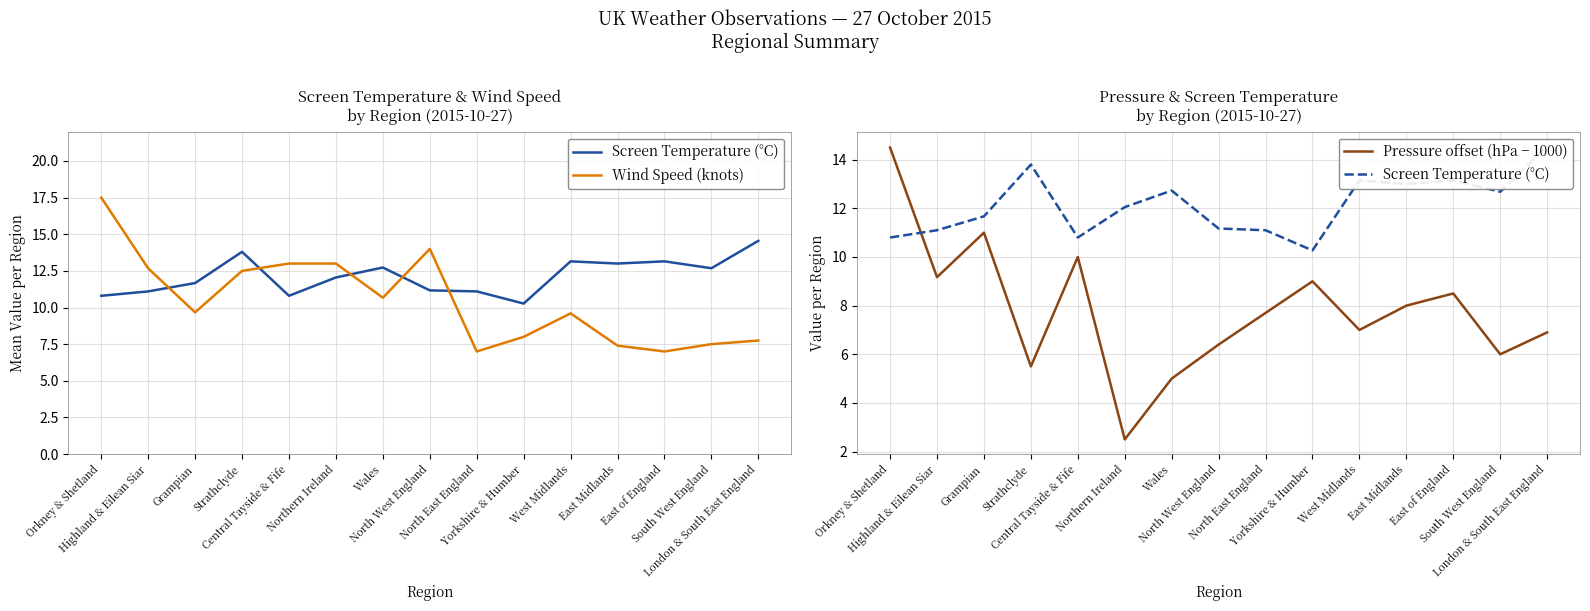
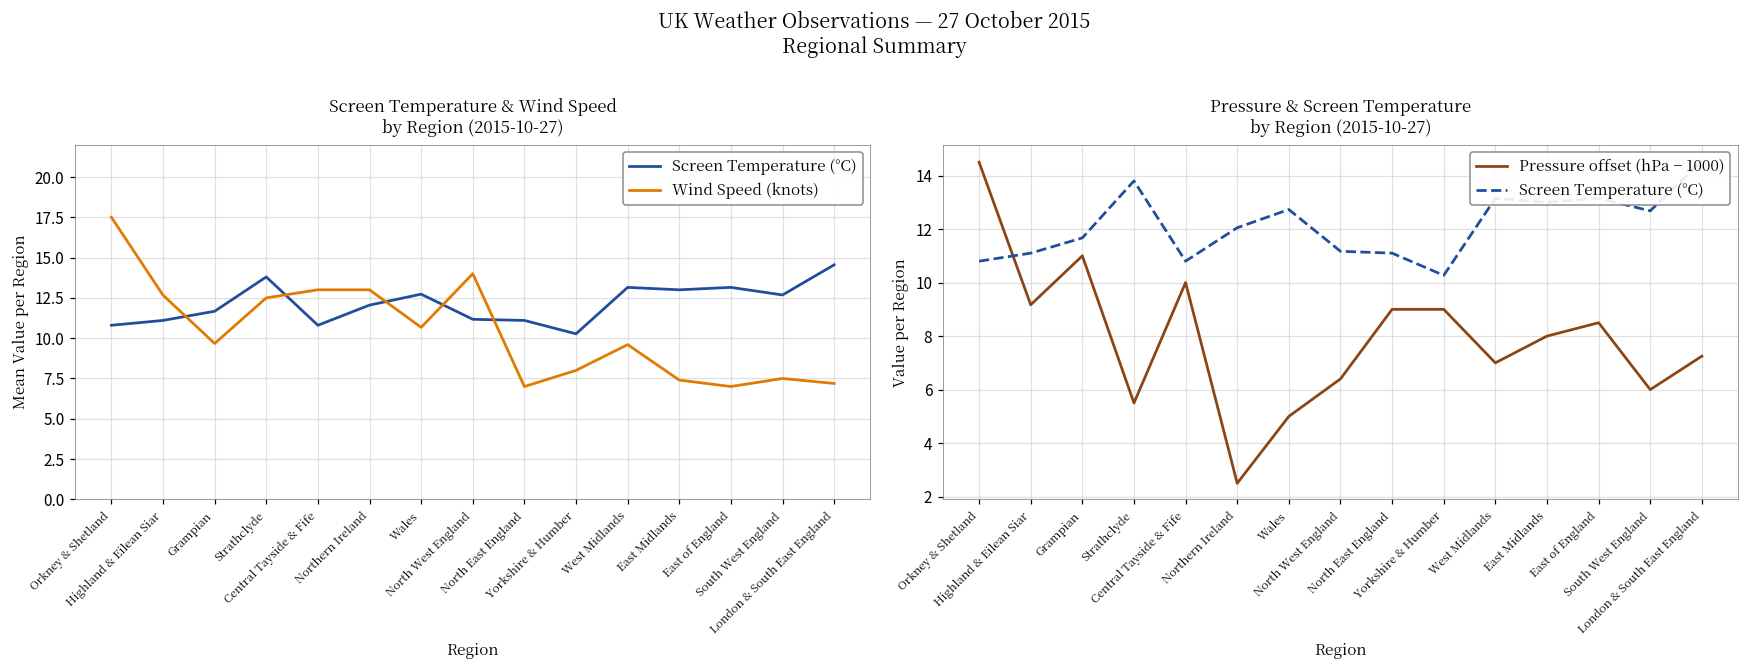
  {
    "Screen Temperature & Wind Speed by Region (2015-10-27)": {
      "Screen Temperature (°C)": {
        "Orkney & Shetland": 10.8,
        "Highland & Eilean Siar": 11.1,
        "Grampian": 11.7,
        "Strathclyde": 13.8,
        "Central Tayside & Fife": 10.8,
        "Northern Ireland": 12.1,
        "Wales": 12.7,
        "North West England": 11.2,
        "North East England": 11.1,
        "Yorkshire & Humber": 10.3,
        "West Midlands": 13.2,
        "East Midlands": 13.0,
        "East of England": 13.2,
        "South West England": 12.7,
        "London & South East England": 14.6
      },
      "Wind Speed (knots)": {
        "Orkney & Shetland": 17.5,
        "Highland & Eilean Siar": 12.7,
        "Grampian": 9.7,
        "Strathclyde": 12.5,
        "Central Tayside & Fife": 13.0,
        "Northern Ireland": 13.0,
        "Wales": 10.7,
        "North West England": 14.0,
        "North East England": 7.0,
        "Yorkshire & Humber": 8.0,
        "West Midlands": 9.6,
        "East Midlands": 7.4,
        "East of England": 7.0,
        "South West England": 7.5,
-       "London & South East England": 7.8
+       "London & South East England": 7.2
      }
    },
    "Pressure & Screen Temperature by Region (2015-10-27)": {
      "Pressure offset (hPa − 1000)": {
        "Orkney & Shetland": 14.5,
        "Highland & Eilean Siar": 9.2,
        "Grampian": 11.0,
        "Strathclyde": 5.5,
        "Central Tayside & Fife": 10.0,
        "Northern Ireland": 2.5,
        "Wales": 5.0,
        "North West England": 6.4,
-       "North East England": 7.7,
+       "North East England": 9.0,
        "Yorkshire & Humber": 9.0,
        "West Midlands": 7.0,
        "East Midlands": 8.0,
        "East of England": 8.5,
        "South West England": 6.0,
-       "London & South East England": 6.9
+       "London & South East England": 7.3
      },
      "Screen Temperature (°C)": {
        "Orkney & Shetland": 10.8,
        "Highland & Eilean Siar": 11.1,
        "Grampian": 11.7,
        "Strathclyde": 13.8,
        "Central Tayside & Fife": 10.8,
        "Northern Ireland": 12.1,
        "Wales": 12.7,
        "North West England": 11.2,
        "North East England": 11.1,
        "Yorkshire & Humber": 10.3,
        "South West England": 12.7
      }
    }
  }
